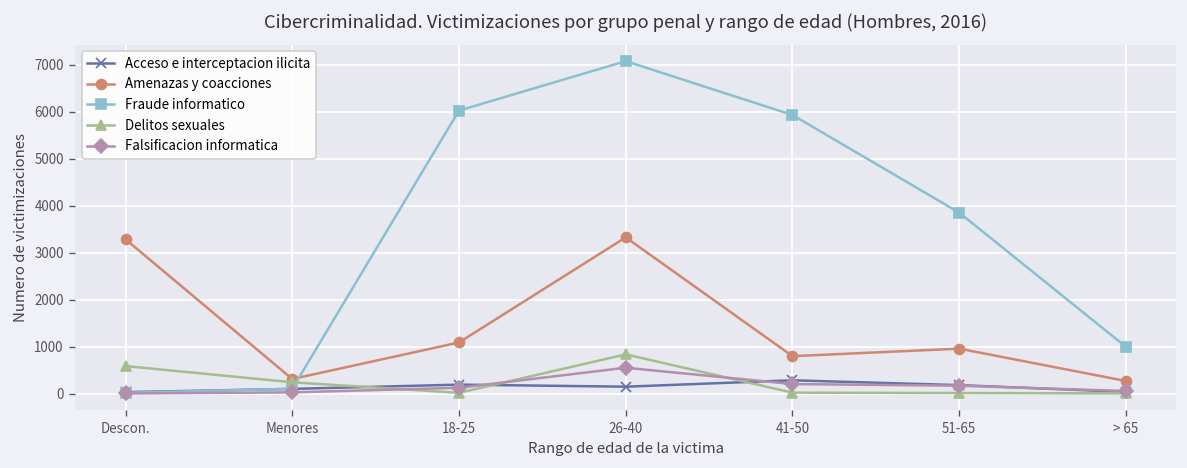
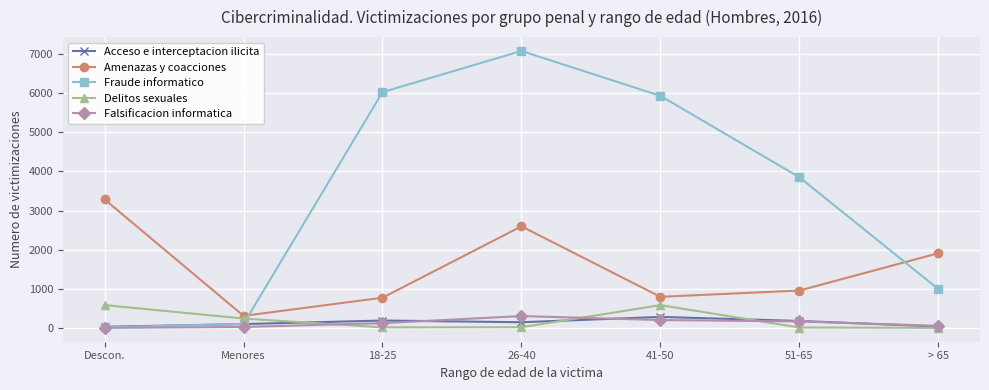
  {
    "Acceso e interceptacion ilicita": {
      "18-25": 200,
      "26-40": 100,
      "41-50": 300
    },
    "Amenazas y coacciones": {
      "Descon.": 3300,
      "Menores": 300,
-     "18-25": 1100,
-     "26-40": 3300,
+     "18-25": 800,
+     "26-40": 2600,
      "41-50": 800,
      "51-65": 1000,
-     "> 65": 300
+     "> 65": 1900
    },
    "Fraude informatico": {
      "18-25": 6000,
      "26-40": 7100,
      "41-50": 5900,
      "51-65": 3900,
      "> 65": 1000
    },
    "Delitos sexuales": {
      "Descon.": 600,
      "Menores": 200,
      "18-25": 0,
-     "26-40": 800,
-     "41-50": 0,
+     "26-40": 0,
+     "41-50": 600,
      "51-65": 0
    },
    "Falsificacion informatica": {
      "Menores": 0,
      "18-25": 100,
-     "26-40": 600,
+     "26-40": 300,
      "41-50": 200
    }
  }
